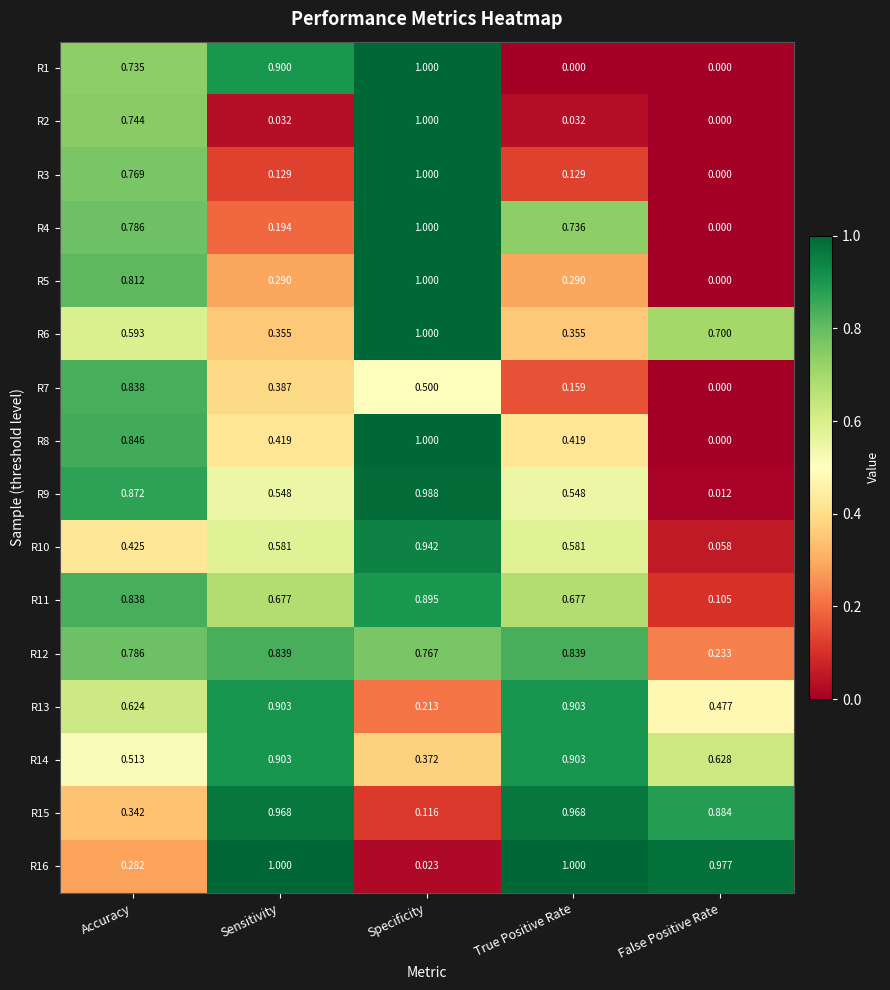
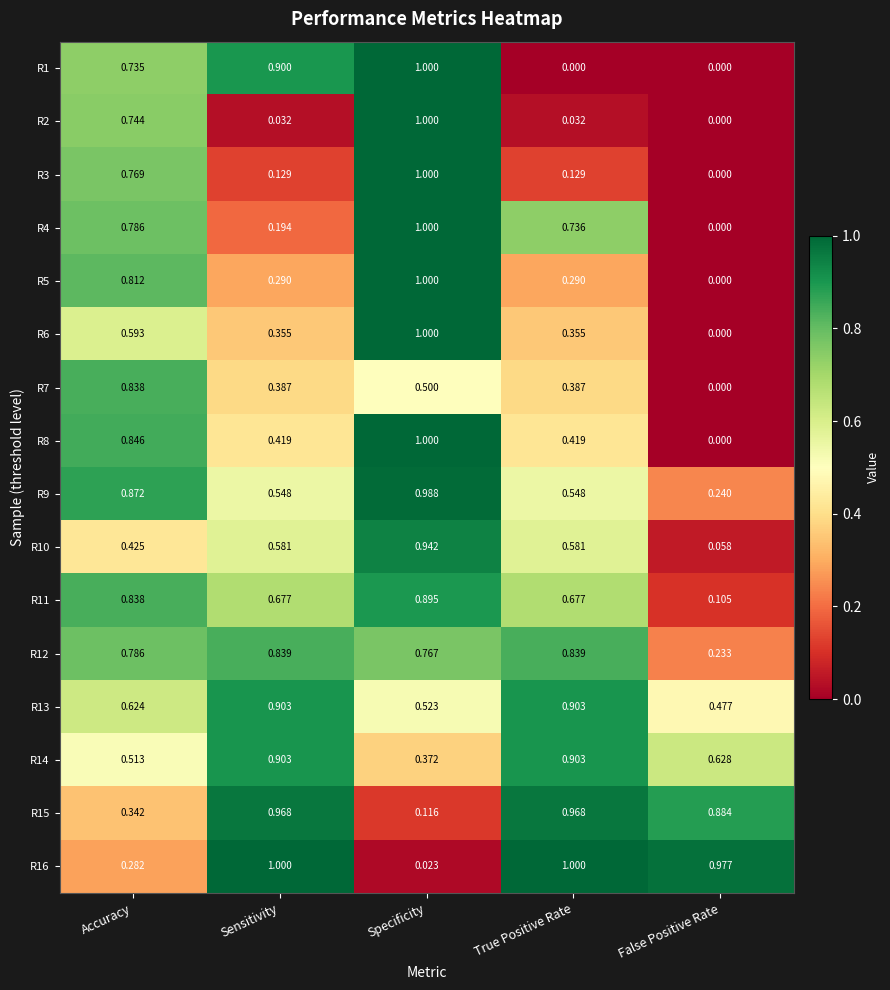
  {
    "R1": {
      "Accuracy": 0.735,
      "Sensitivity": 0.900,
      "Specificity": 1.000,
      "True Positive Rate": 0.000,
      "False Positive Rate": 0.000
    },
    "R2": {
      "Accuracy": 0.744,
      "Sensitivity": 0.032,
      "Specificity": 1.000,
      "True Positive Rate": 0.032,
      "False Positive Rate": 0.000
    },
    "R3": {
      "Accuracy": 0.769,
      "Sensitivity": 0.129,
      "Specificity": 1.000,
      "True Positive Rate": 0.129,
      "False Positive Rate": 0.000
    },
    "R4": {
      "Accuracy": 0.786,
      "Sensitivity": 0.194,
      "Specificity": 1.000,
      "True Positive Rate": 0.736,
      "False Positive Rate": 0.000
    },
    "R5": {
      "Accuracy": 0.812,
      "Sensitivity": 0.290,
      "Specificity": 1.000,
      "True Positive Rate": 0.290,
      "False Positive Rate": 0.000
    },
    "R6": {
      "Accuracy": 0.593,
      "Sensitivity": 0.355,
      "Specificity": 1.000,
      "True Positive Rate": 0.355,
-     "False Positive Rate": 0.700
+     "False Positive Rate": 0.000
    },
    "R7": {
      "Accuracy": 0.838,
      "Sensitivity": 0.387,
      "Specificity": 0.500,
-     "True Positive Rate": 0.159,
+     "True Positive Rate": 0.387,
      "False Positive Rate": 0.000
    },
    "R8": {
      "Accuracy": 0.846,
      "Sensitivity": 0.419,
      "Specificity": 1.000,
      "True Positive Rate": 0.419,
      "False Positive Rate": 0.000
    },
    "R9": {
      "Accuracy": 0.872,
      "Sensitivity": 0.548,
      "Specificity": 0.988,
      "True Positive Rate": 0.548,
-     "False Positive Rate": 0.012
+     "False Positive Rate": 0.240
    },
    "R10": {
      "Accuracy": 0.425,
      "Sensitivity": 0.581,
      "Specificity": 0.942,
      "True Positive Rate": 0.581,
      "False Positive Rate": 0.058
    },
    "R11": {
      "Accuracy": 0.838,
      "Sensitivity": 0.677,
      "Specificity": 0.895,
      "True Positive Rate": 0.677,
      "False Positive Rate": 0.105
    },
    "R12": {
      "Accuracy": 0.786,
      "Sensitivity": 0.839,
      "Specificity": 0.767,
      "True Positive Rate": 0.839,
      "False Positive Rate": 0.233
    },
    "R13": {
      "Accuracy": 0.624,
      "Sensitivity": 0.903,
-     "Specificity": 0.213,
+     "Specificity": 0.523,
      "True Positive Rate": 0.903,
      "False Positive Rate": 0.477
    },
    "R14": {
      "Accuracy": 0.513,
      "Sensitivity": 0.903,
      "Specificity": 0.372,
      "True Positive Rate": 0.903,
      "False Positive Rate": 0.628
    },
    "R15": {
      "Accuracy": 0.342,
      "Sensitivity": 0.968,
      "Specificity": 0.116,
      "True Positive Rate": 0.968,
      "False Positive Rate": 0.884
    },
    "R16": {
      "Accuracy": 0.282,
      "Sensitivity": 1.000,
      "Specificity": 0.023,
      "True Positive Rate": 1.000,
      "False Positive Rate": 0.977
    }
  }
